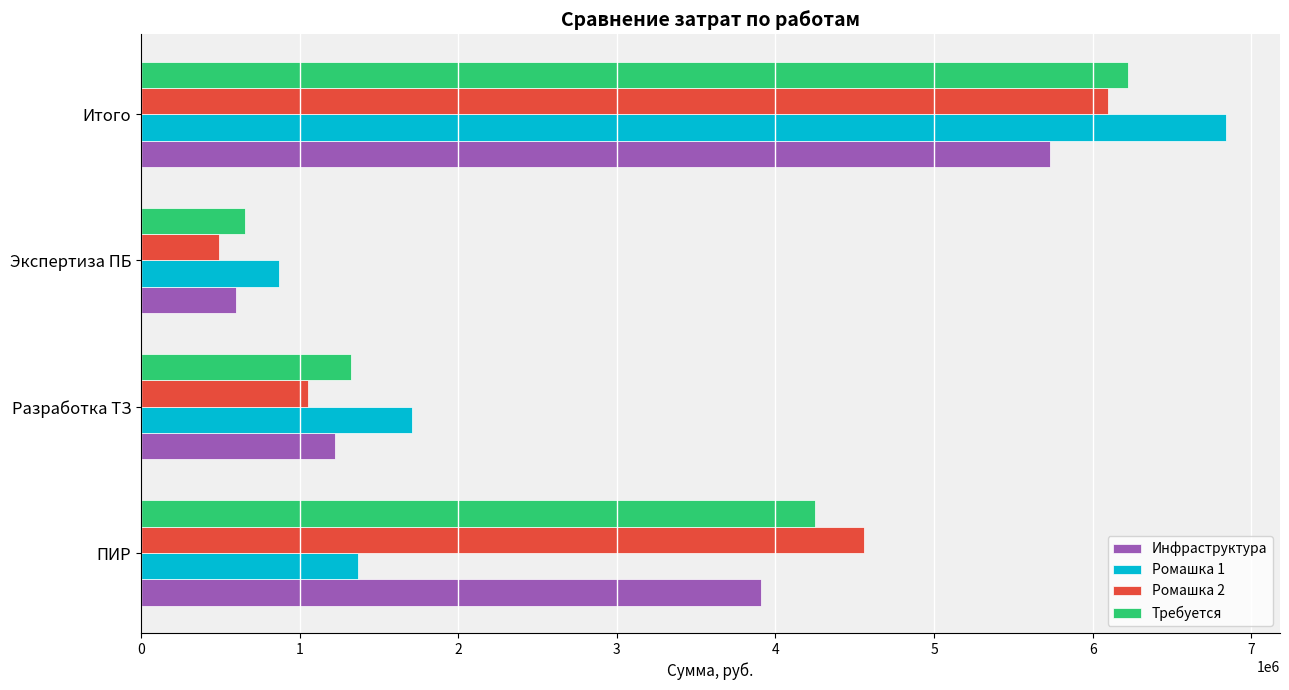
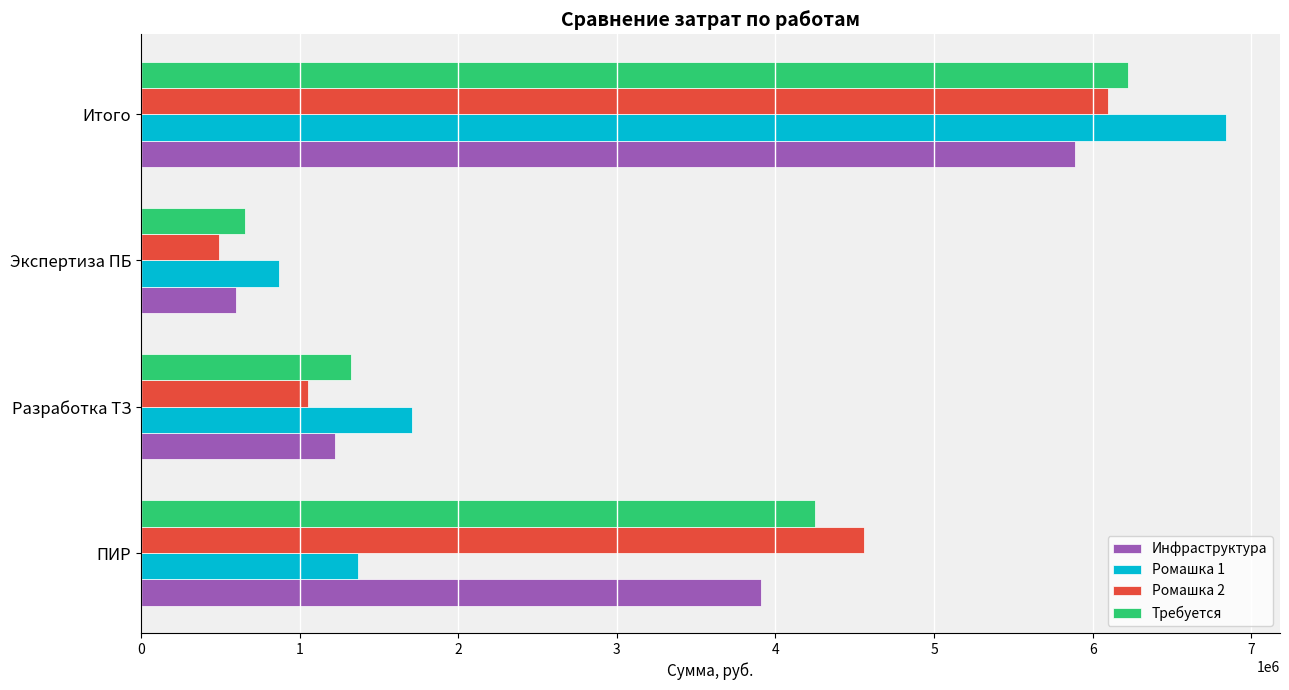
  {
    "Инфраструктура": {
-     "Итого": 5730000,
+     "Итого": 5890000,
      "Экспертиза ПБ": 600000,
      "Разработка ТЗ": 1220000,
      "ПИР": 3910000
    },
    "Ромашка 1": {
      "Итого": 6840000,
      "Экспертиза ПБ": 870000,
      "Разработка ТЗ": 1710000,
      "ПИР": 1370000
    },
    "Ромашка 2": {
      "Итого": 6100000,
      "Экспертиза ПБ": 490000,
      "Разработка ТЗ": 1050000,
      "ПИР": 4560000
    },
    "Требуется": {
      "Итого": 6220000,
      "Экспертиза ПБ": 650000,
      "Разработка ТЗ": 1330000,
      "ПИР": 4250000
    }
  }
